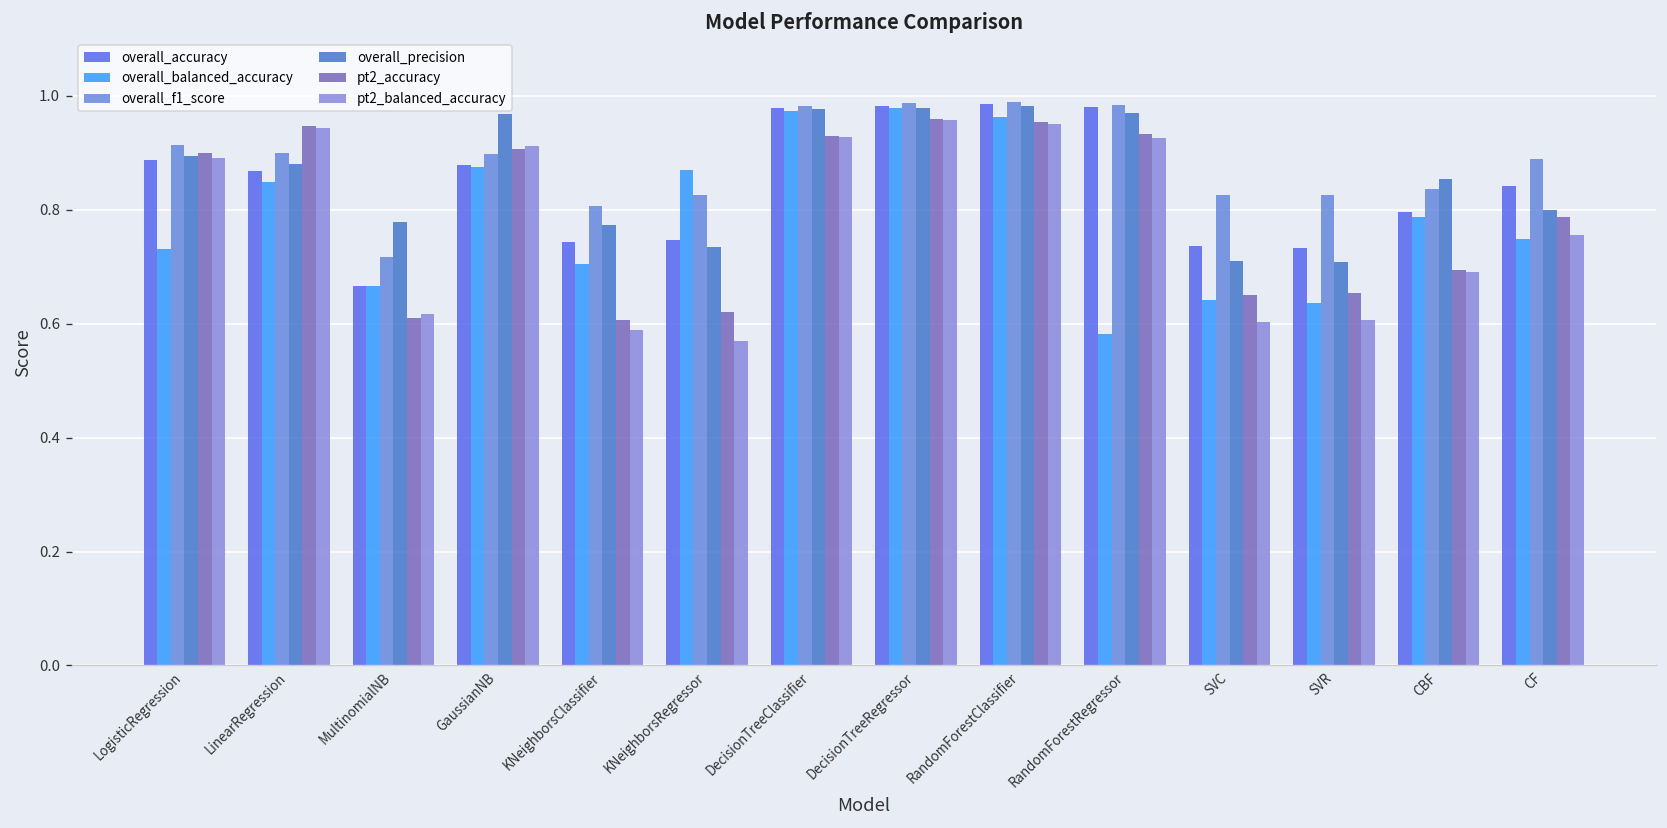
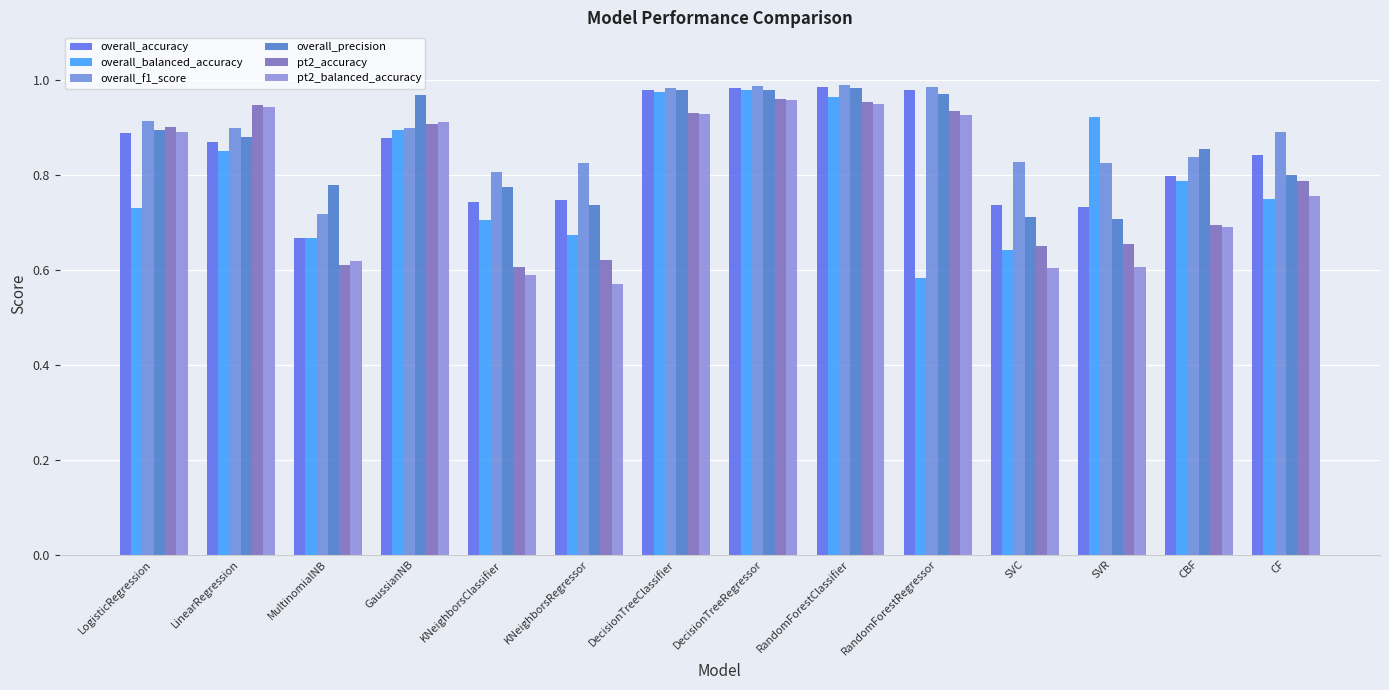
  {
    "overall_balanced_accuracy": {
      "LogisticRegression": 0.73,
      "LinearRegression": 0.85,
      "MultinomialNB": 0.67,
-     "GaussianNB": 0.87,
+     "GaussianNB": 0.89,
      "KNeighborsClassifier": 0.71,
-     "KNeighborsRegressor": 0.87,
+     "KNeighborsRegressor": 0.67,
      "DecisionTreeClassifier": 0.97,
      "DecisionTreeRegressor": 0.98,
      "RandomForestClassifier": 0.96,
      "RandomForestRegressor": 0.58,
      "SVC": 0.64,
-     "SVR": 0.64,
+     "SVR": 0.92,
      "CBF": 0.79,
      "CF": 0.75
    }
  }
